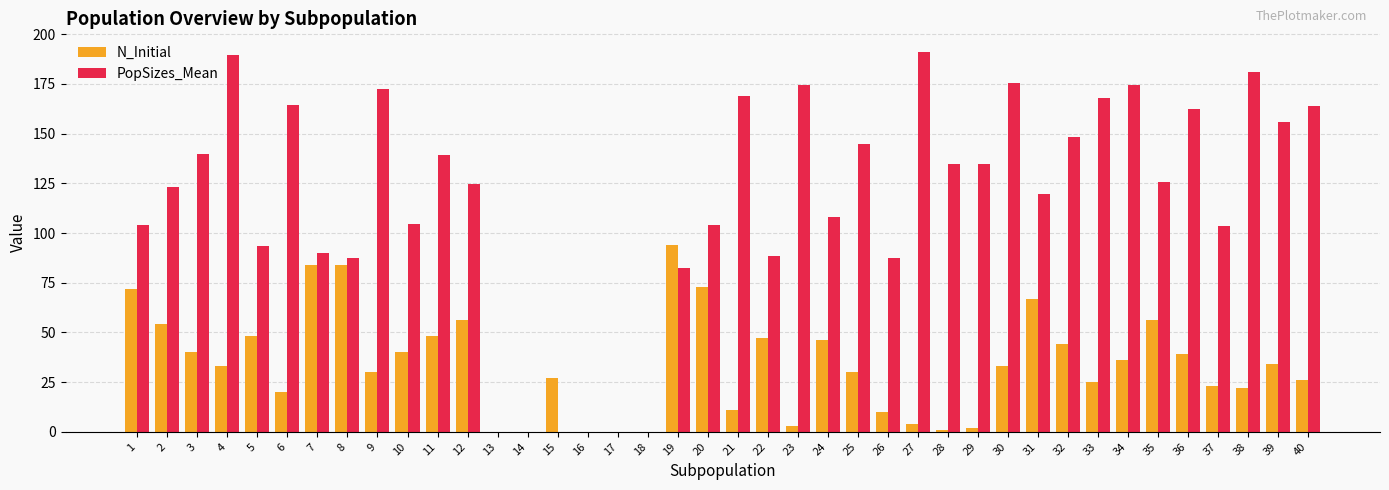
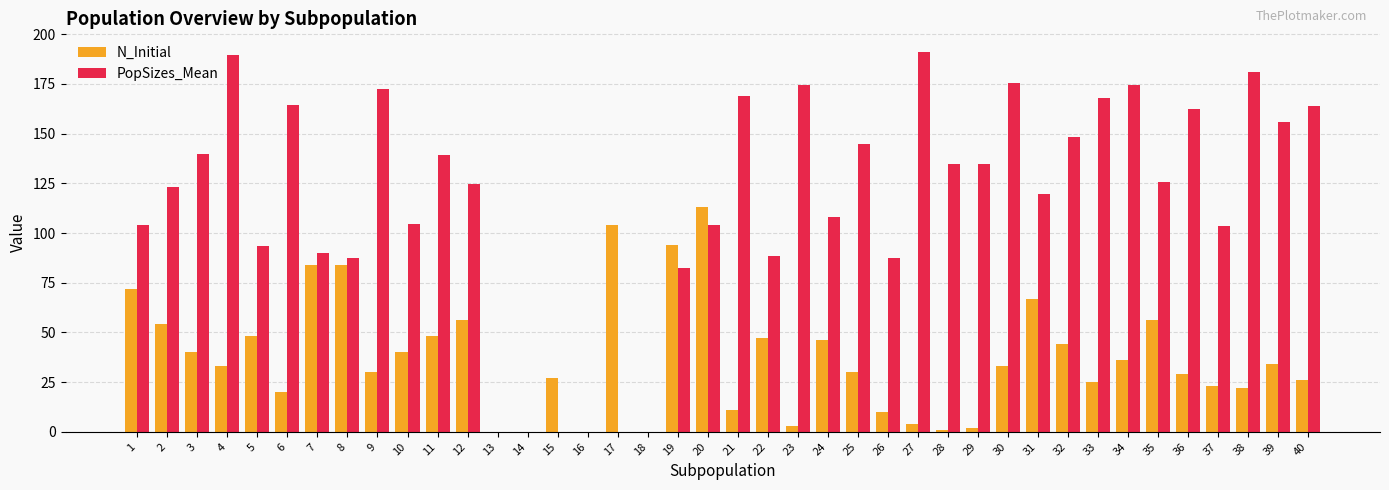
  {
    "N_Initial": {
      "1": 72,
      "2": 54,
      "3": 40,
      "4": 33,
      "5": 48,
      "6": 20,
      "7": 84,
      "8": 84,
      "9": 30,
      "10": 40,
      "11": 48,
      "12": 56,
      "13": 0,
      "14": 0,
      "15": 27,
      "16": 0,
-     "17": 0,
+     "17": 104,
      "18": 0,
      "19": 94,
-     "20": 73,
+     "20": 113,
      "21": 11,
      "22": 47,
      "23": 3,
      "24": 46,
      "25": 30,
      "26": 10,
      "27": 4,
      "29": 2,
      "30": 33,
      "31": 67,
      "32": 44,
      "33": 25,
      "34": 36,
      "35": 56,
-     "36": 39,
+     "36": 29,
      "37": 23,
      "38": 22,
      "39": 34,
      "40": 26
    },
    "PopSizes_Mean": {
      "1": 104,
      "2": 123,
      "3": 140,
      "4": 189,
      "5": 93,
      "6": 164,
      "7": 90,
      "8": 88,
      "9": 172,
      "10": 105,
      "11": 139,
      "12": 125,
      "13": 0,
      "14": 0,
      "15": 0,
      "16": 0,
      "17": 0,
      "18": 0,
      "19": 82,
      "20": 104,
      "21": 169,
      "22": 89,
      "23": 174,
      "24": 108,
      "25": 145,
      "26": 87,
      "27": 191,
      "28": 134,
      "29": 134,
      "30": 175,
      "31": 120,
      "32": 148,
      "33": 168,
      "34": 174,
      "35": 125,
      "36": 162,
      "37": 104,
      "38": 181,
      "39": 156,
      "40": 164
    }
  }
